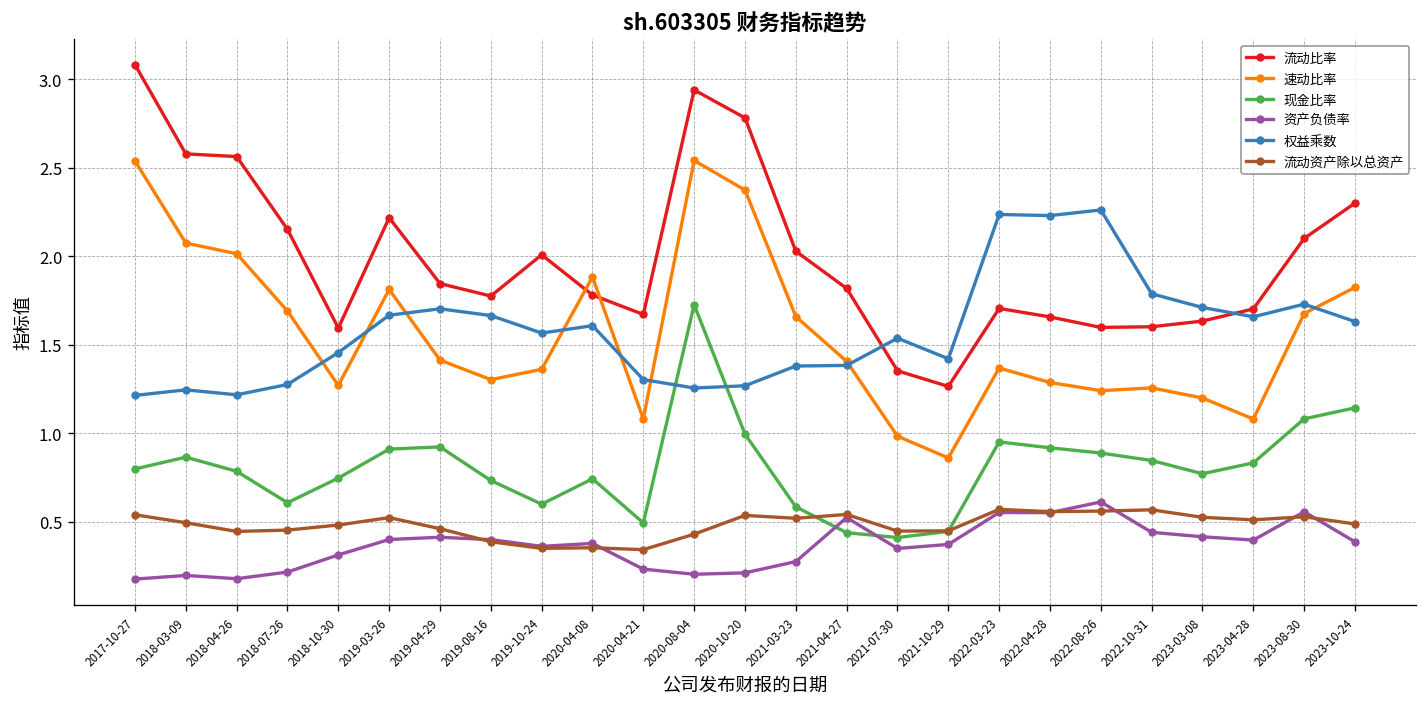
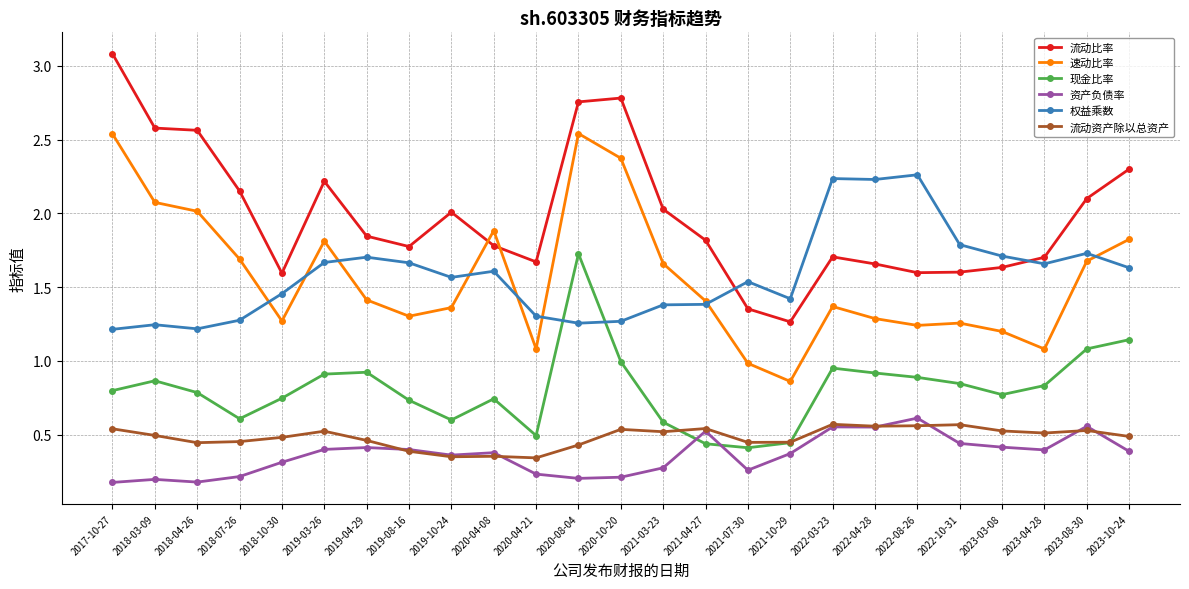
  {
    "流动比率": {
      "2017-10-27": 3.08,
      "2018-03-09": 2.58,
      "2018-04-26": 2.56,
      "2018-07-26": 2.15,
      "2018-10-30": 1.59,
      "2019-03-26": 2.22,
      "2019-04-29": 1.85,
      "2019-08-16": 1.78,
      "2019-10-24": 2.01,
      "2020-04-08": 1.78,
      "2020-04-21": 1.67,
-     "2020-08-04": 2.94,
+     "2020-08-04": 2.76,
      "2020-10-20": 2.78,
      "2021-03-23": 2.03,
      "2021-04-27": 1.82,
      "2021-07-30": 1.35,
      "2021-10-29": 1.26,
      "2022-03-23": 1.71,
      "2022-04-28": 1.66,
      "2022-08-26": 1.60,
      "2022-10-31": 1.60,
      "2023-03-08": 1.63,
      "2023-04-28": 1.70,
      "2023-08-30": 2.10,
      "2023-10-24": 2.30
    },
    "速动比率": {
      "2017-10-27": 2.54,
      "2018-03-09": 2.07,
      "2018-04-26": 2.01,
      "2018-07-26": 1.69,
      "2018-10-30": 1.27,
      "2019-03-26": 1.81,
      "2019-04-29": 1.41,
      "2019-08-16": 1.30,
      "2019-10-24": 1.36,
      "2020-04-08": 1.88,
      "2020-04-21": 1.08,
      "2020-08-04": 2.54,
      "2020-10-20": 2.37,
      "2021-03-23": 1.66,
      "2021-04-27": 1.41,
      "2021-07-30": 0.98,
      "2021-10-29": 0.86,
      "2022-03-23": 1.37,
      "2022-04-28": 1.29,
      "2022-08-26": 1.24,
      "2022-10-31": 1.26,
      "2023-03-08": 1.20,
      "2023-04-28": 1.08,
      "2023-08-30": 1.68,
      "2023-10-24": 1.82
    },
    "现金比率": {
      "2017-10-27": 0.80,
      "2018-03-09": 0.87,
      "2018-04-26": 0.79,
      "2018-07-26": 0.61,
      "2018-10-30": 0.75,
      "2019-03-26": 0.91,
      "2019-04-29": 0.92,
      "2019-08-16": 0.73,
      "2019-10-24": 0.60,
      "2020-04-08": 0.74,
      "2020-04-21": 0.49,
      "2020-08-04": 1.73,
      "2020-10-20": 1.00,
      "2021-03-23": 0.58,
      "2021-04-27": 0.44,
      "2021-07-30": 0.41,
      "2022-03-23": 0.95,
      "2022-04-28": 0.92,
      "2022-08-26": 0.89,
      "2022-10-31": 0.85,
      "2023-03-08": 0.77,
      "2023-04-28": 0.83,
      "2023-08-30": 1.08,
      "2023-10-24": 1.14
    },
    "资产负债率": {
      "2017-10-27": 0.18,
      "2018-03-09": 0.20,
      "2018-04-26": 0.18,
      "2018-07-26": 0.22,
      "2018-10-30": 0.31,
      "2019-03-26": 0.40,
      "2019-04-29": 0.41,
      "2020-04-08": 0.38,
      "2020-04-21": 0.23,
      "2020-08-04": 0.20,
      "2020-10-20": 0.21,
      "2021-03-23": 0.28,
      "2021-04-27": 0.52,
-     "2021-07-30": 0.35,
+     "2021-07-30": 0.26,
      "2021-10-29": 0.37,
      "2022-03-23": 0.55,
      "2022-08-26": 0.61,
      "2022-10-31": 0.44,
      "2023-03-08": 0.42,
      "2023-04-28": 0.40,
      "2023-08-30": 0.56,
      "2023-10-24": 0.39
    },
    "权益乘数": {
      "2017-10-27": 1.21,
      "2018-03-09": 1.25,
      "2018-04-26": 1.22,
      "2018-07-26": 1.28,
      "2018-10-30": 1.46,
      "2019-03-26": 1.67,
      "2019-04-29": 1.70,
      "2019-08-16": 1.67,
      "2019-10-24": 1.57,
      "2020-04-08": 1.61,
      "2020-04-21": 1.30,
      "2020-08-04": 1.26,
      "2020-10-20": 1.27,
      "2021-03-23": 1.38,
      "2021-04-27": 1.38,
      "2021-07-30": 1.54,
      "2021-10-29": 1.42,
      "2022-03-23": 2.24,
      "2022-04-28": 2.23,
      "2022-08-26": 2.26,
      "2022-10-31": 1.79,
      "2023-03-08": 1.71,
      "2023-04-28": 1.66,
      "2023-08-30": 1.73,
      "2023-10-24": 1.63
    },
    "流动资产除以总资产": {
      "2017-10-27": 0.54,
      "2018-03-09": 0.50,
      "2018-04-26": 0.45,
      "2018-07-26": 0.45,
      "2018-10-30": 0.48,
      "2019-03-26": 0.52,
      "2019-04-29": 0.46,
      "2020-04-08": 0.35,
      "2020-04-21": 0.34,
      "2020-08-04": 0.43,
      "2020-10-20": 0.54,
      "2021-03-23": 0.52,
      "2021-04-27": 0.54,
      "2021-07-30": 0.45,
      "2022-03-23": 0.57,
      "2022-08-26": 0.56,
      "2022-10-31": 0.57,
      "2023-03-08": 0.53,
      "2023-04-28": 0.51,
      "2023-08-30": 0.53,
      "2023-10-24": 0.49
    }
  }
